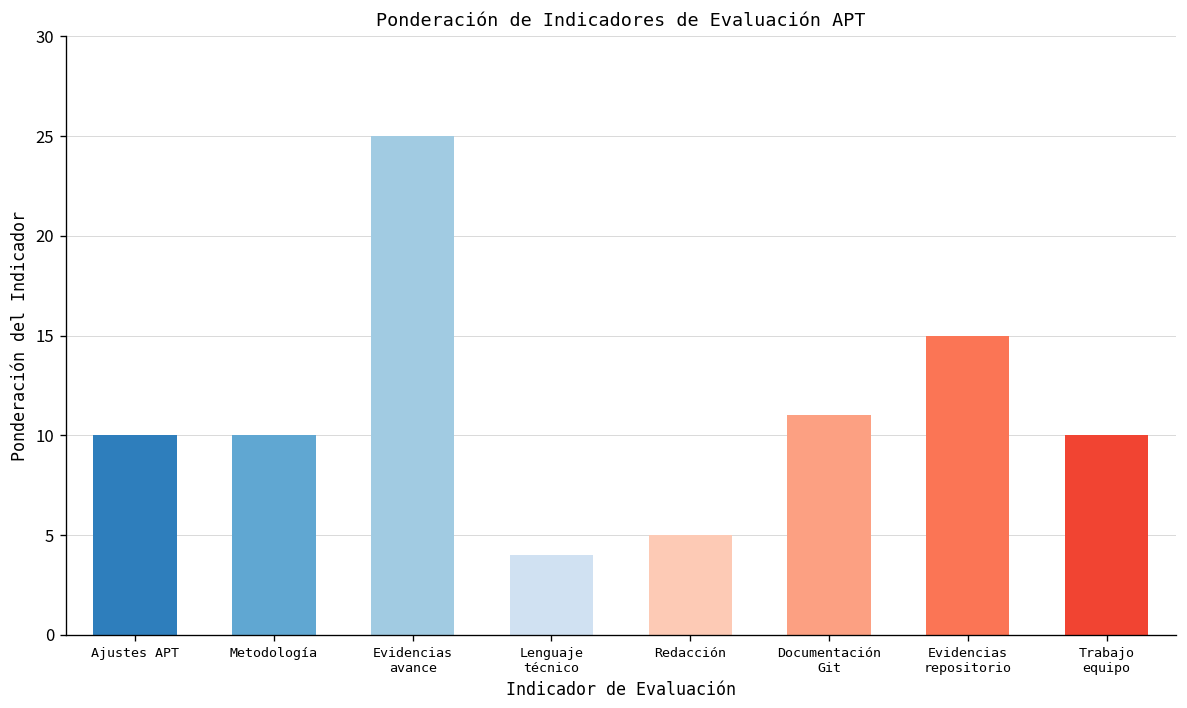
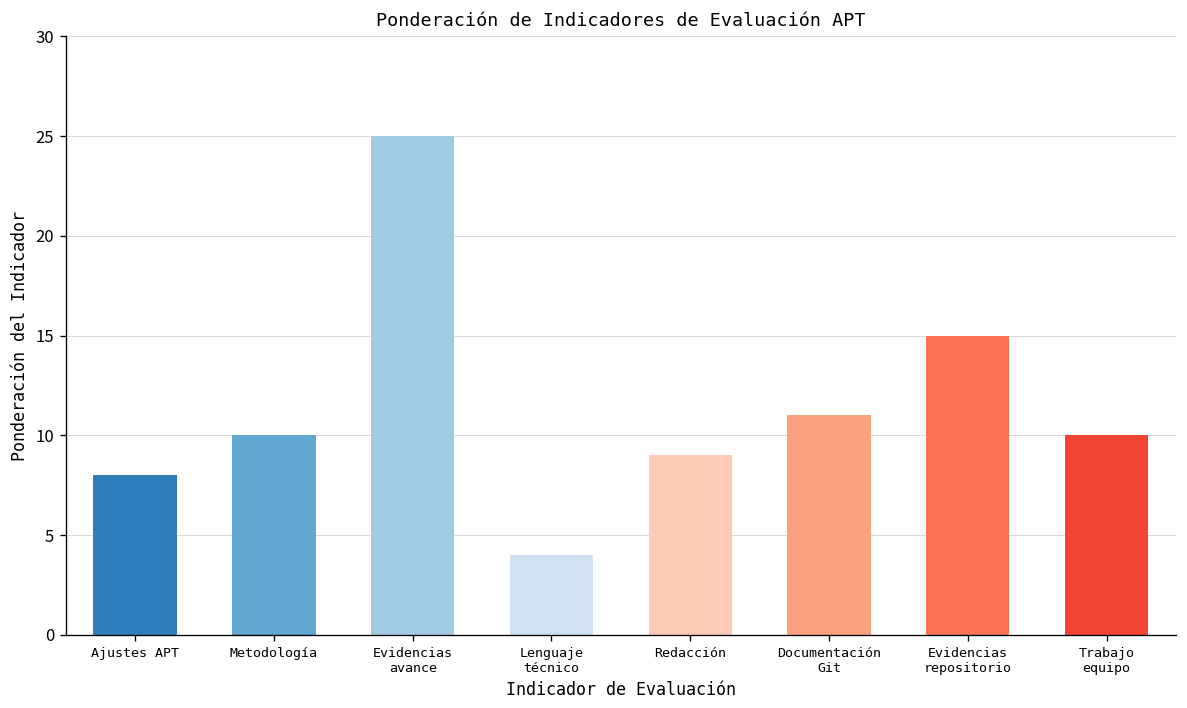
  {
-   "Ajustes APT": 10,
+   "Ajustes APT": 8,
    "Metodología": 10,
    "Evidencias avance": 25,
    "Lenguaje técnico": 4,
-   "Redacción": 5,
+   "Redacción": 9,
    "Documentación Git": 11,
    "Evidencias repositorio": 15,
    "Trabajo equipo": 10
  }
